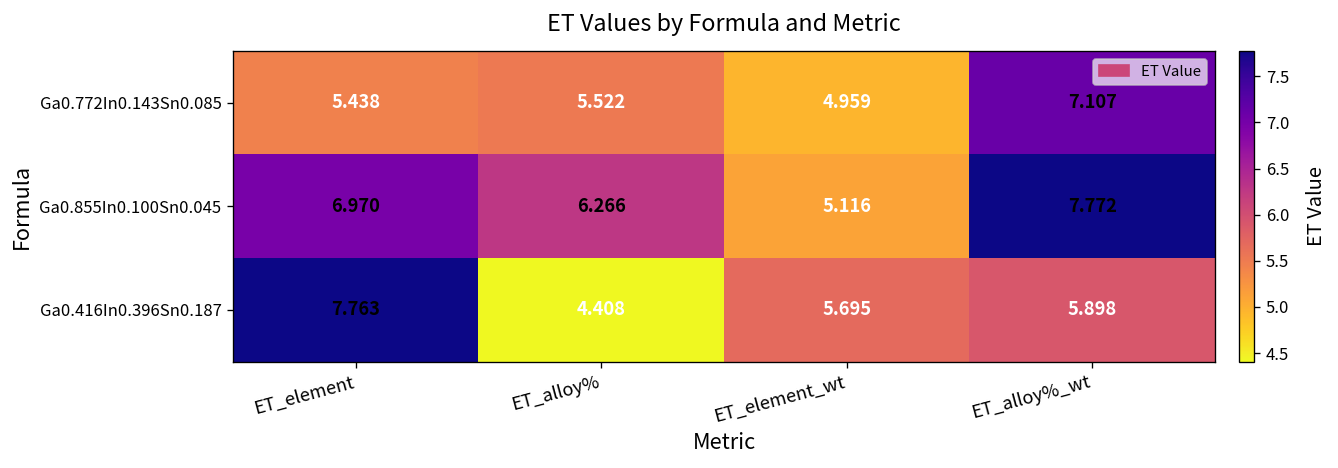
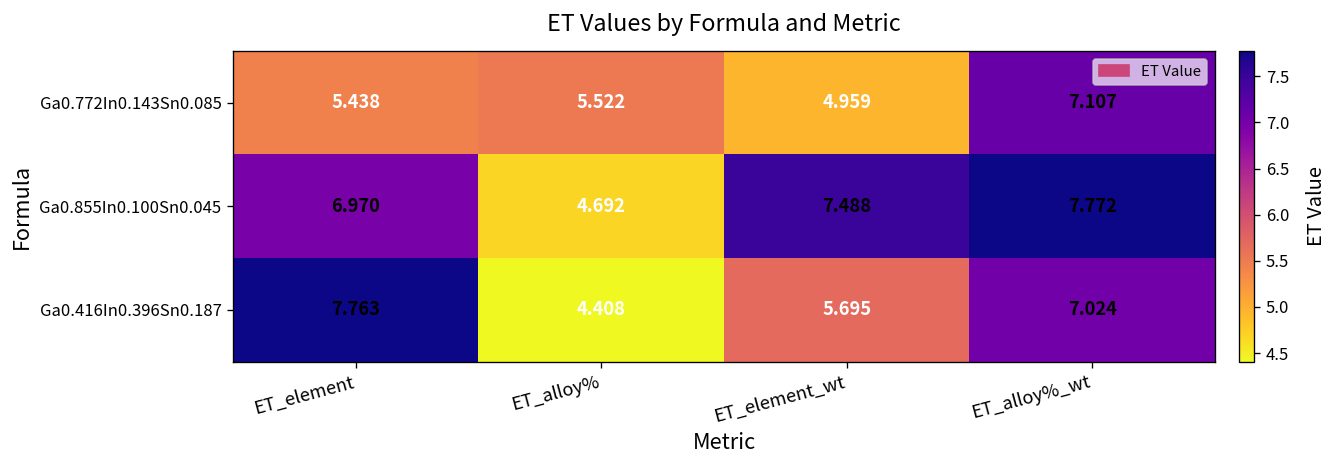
  {
    "Ga0.772In0.143Sn0.085": {
      "ET_element": 5.438,
      "ET_alloy%": 5.522,
      "ET_element_wt": 4.959,
      "ET_alloy%_wt": 7.107
    },
    "Ga0.855In0.100Sn0.045": {
      "ET_element": 6.970,
-     "ET_alloy%": 6.266,
-     "ET_element_wt": 5.116,
+     "ET_alloy%": 4.692,
+     "ET_element_wt": 7.488,
      "ET_alloy%_wt": 7.772
    },
    "Ga0.416In0.396Sn0.187": {
      "ET_element": 7.763,
      "ET_alloy%": 4.408,
      "ET_element_wt": 5.695,
-     "ET_alloy%_wt": 5.898
+     "ET_alloy%_wt": 7.024
    }
  }
